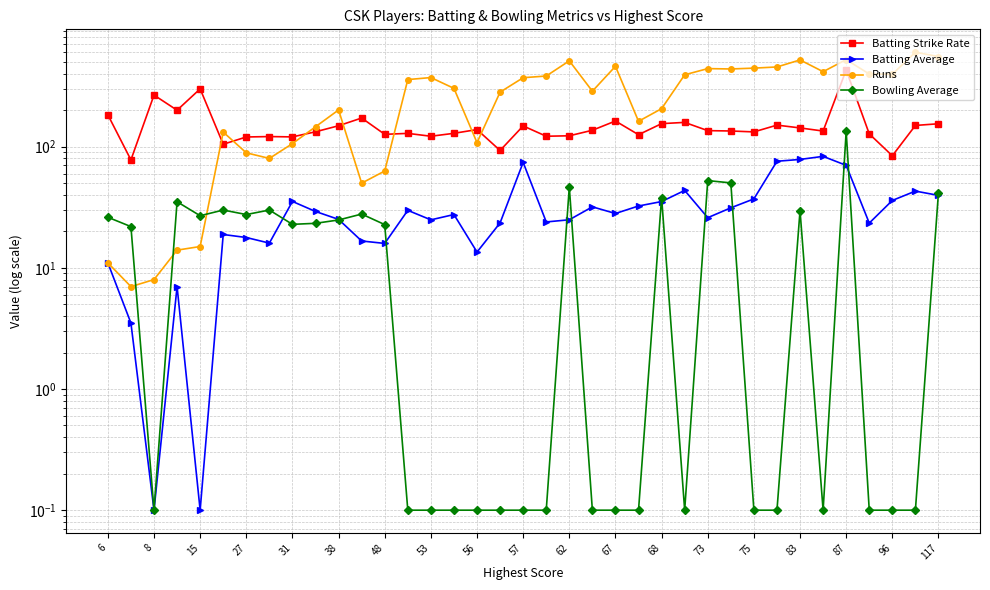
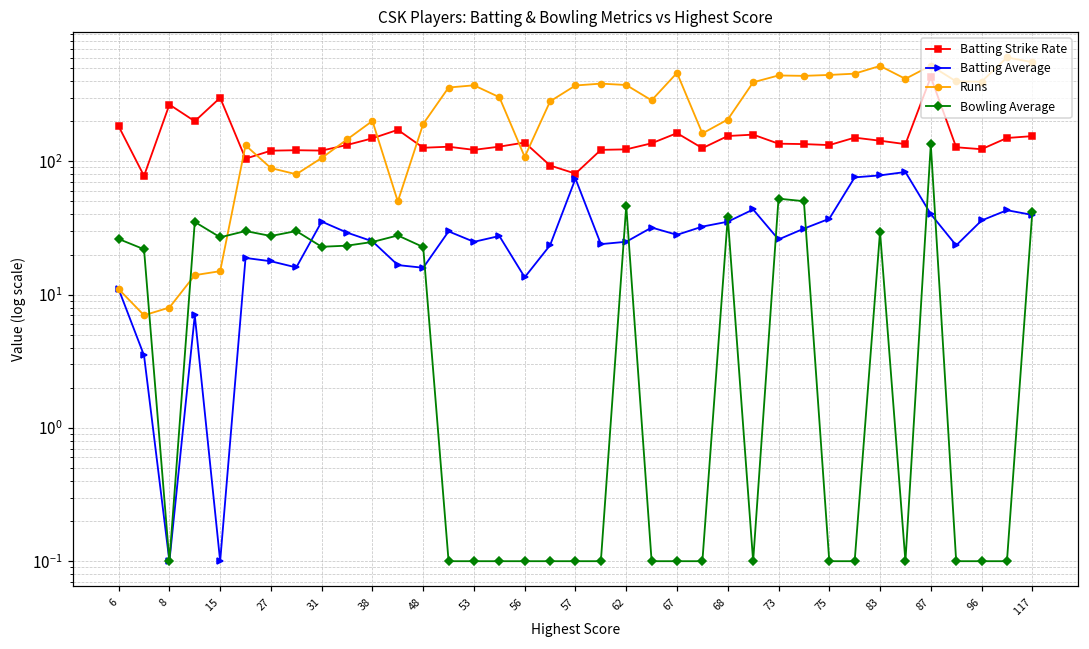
  {
    "Batting Strike Rate": {
      "6": 180,
      "8": 270,
      "38": 150,
      "48": 130,
      "53": 120,
      "56": 140,
-     "57": 150,
+     "57": 80,
      "62": 120,
      "67": 160,
      "68": 150,
      "73": 140,
      "75": 130,
      "83": 140,
-     "96": 80,
+     "96": 120,
      "117": 150
    },
    "Batting Average": {
      "48": 16,
      "53": 25,
      "56": 14,
      "57": 70,
      "62": 25,
      "67": 28,
      "68": 35,
      "73": 26,
      "75": 37,
      "83": 80,
-     "87": 70,
+     "87": 40,
      "96": 36,
      "117": 40
    },
    "Runs": {
      "8": 8,
      "38": 200,
-     "48": 60,
+     "48": 190,
      "53": 370,
      "56": 110,
      "57": 370,
-     "62": 510,
+     "62": 370,
      "67": 460,
      "68": 210,
      "73": 440,
      "75": 450,
      "83": 520
    },
    "Bowling Average": {
      "6": 26,
      "48": 23,
      "53": 0.10,
      "56": 0.10,
      "57": 0.10,
      "62": 47,
      "67": 0.10,
      "68": 38,
      "73": 53,
      "75": 0.10,
      "83": 30,
      "87": 130,
      "96": 0.10,
      "117": 42
    }
  }
